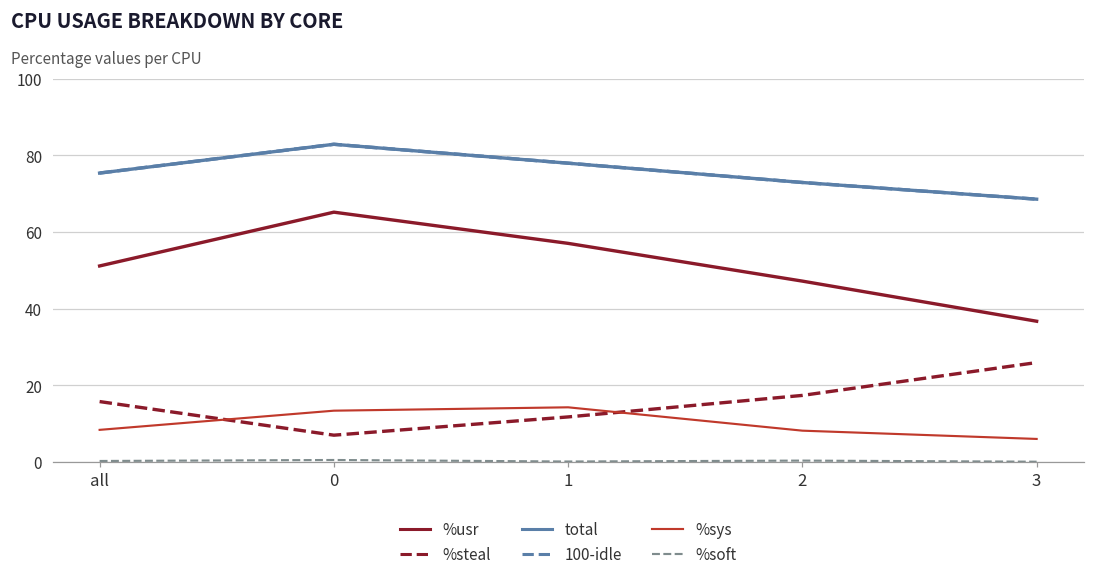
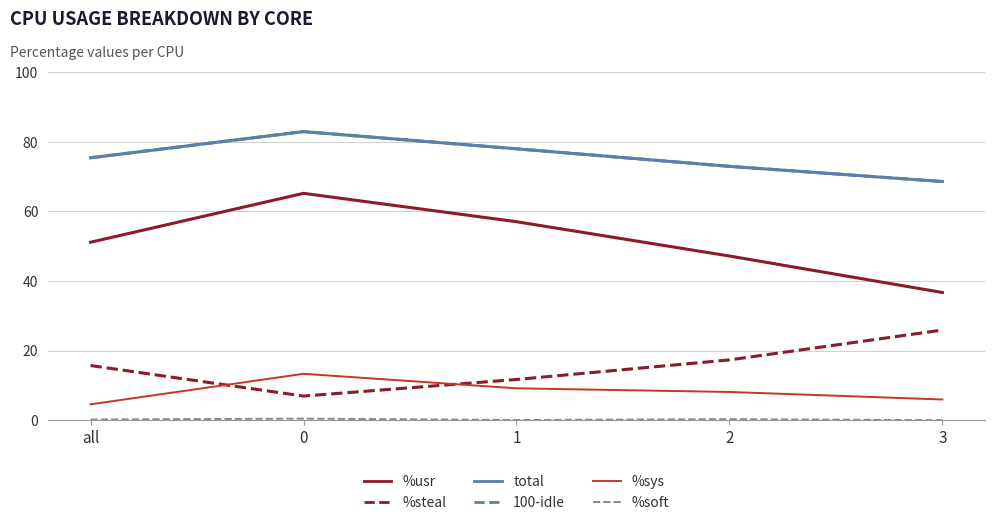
  {
    "%sys": {
-     "all": 8,
+     "all": 5,
      "0": 13,
-     "1": 14,
+     "1": 9,
      "2": 8,
      "3": 6
    }
  }
